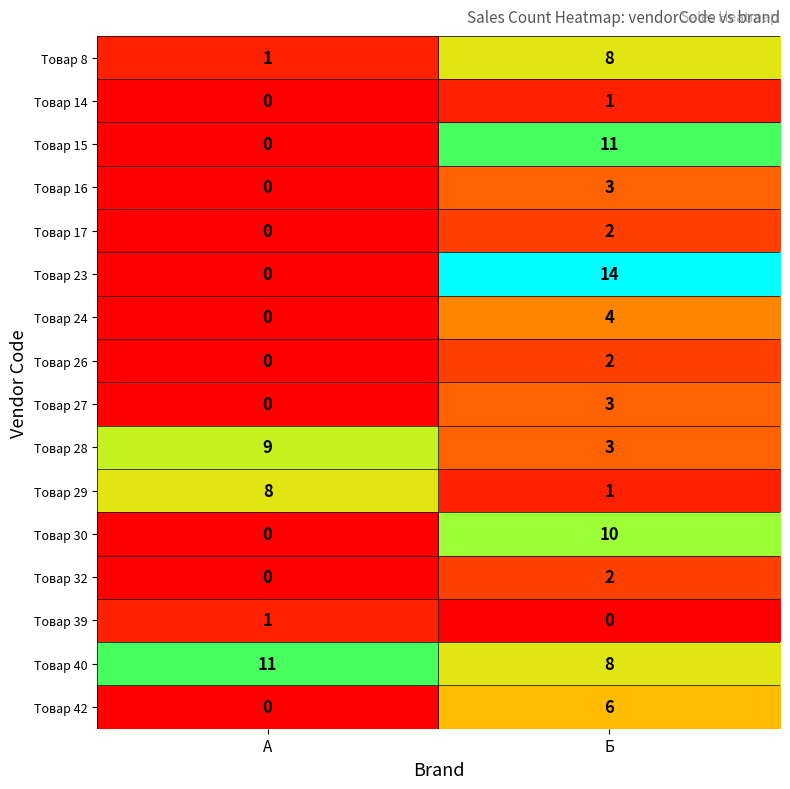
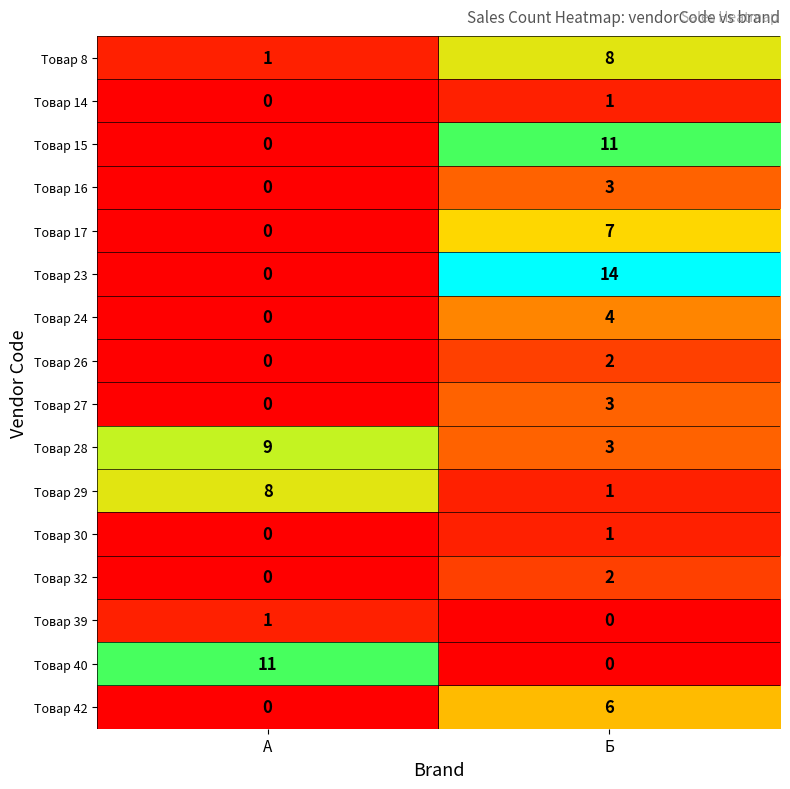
  {
    "Товар 8": {
      "А": 1,
      "Б": 8
    },
    "Товар 14": {
      "А": 0,
      "Б": 1
    },
    "Товар 15": {
      "А": 0,
      "Б": 11
    },
    "Товар 16": {
      "А": 0,
      "Б": 3
    },
    "Товар 17": {
      "А": 0,
-     "Б": 2
+     "Б": 7
    },
    "Товар 23": {
      "А": 0,
      "Б": 14
    },
    "Товар 24": {
      "А": 0,
      "Б": 4
    },
    "Товар 26": {
      "А": 0,
      "Б": 2
    },
    "Товар 27": {
      "А": 0,
      "Б": 3
    },
    "Товар 28": {
      "А": 9,
      "Б": 3
    },
    "Товар 29": {
      "А": 8,
      "Б": 1
    },
    "Товар 30": {
      "А": 0,
-     "Б": 10
+     "Б": 1
    },
    "Товар 32": {
      "А": 0,
      "Б": 2
    },
    "Товар 39": {
      "А": 1,
      "Б": 0
    },
    "Товар 40": {
      "А": 11,
-     "Б": 8
+     "Б": 0
    },
    "Товар 42": {
      "А": 0,
      "Б": 6
    }
  }
